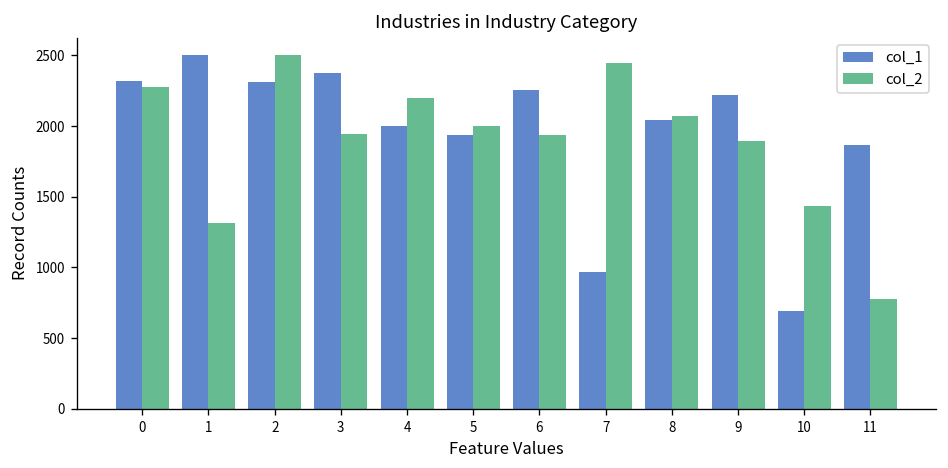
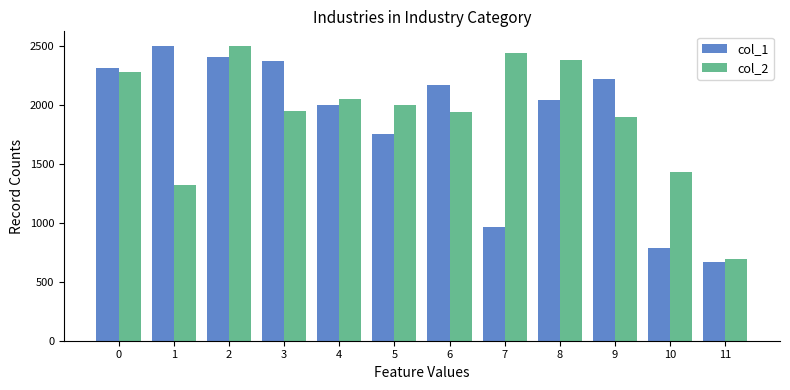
  {
    "col_1": {
      "0": 2320,
      "1": 2500,
-     "2": 2310,
+     "2": 2410,
      "3": 2370,
      "4": 2000,
-     "5": 1940,
-     "6": 2260,
+     "5": 1760,
+     "6": 2170,
      "7": 970,
      "8": 2040,
      "9": 2220,
-     "10": 690,
-     "11": 1870
+     "10": 790,
+     "11": 670
    },
    "col_2": {
      "0": 2280,
      "1": 1320,
      "2": 2500,
      "3": 1950,
-     "4": 2200,
+     "4": 2050,
      "5": 2000,
      "6": 1940,
      "7": 2440,
-     "8": 2070,
+     "8": 2380,
      "9": 1900,
      "10": 1430,
-     "11": 780
+     "11": 690
    }
  }
